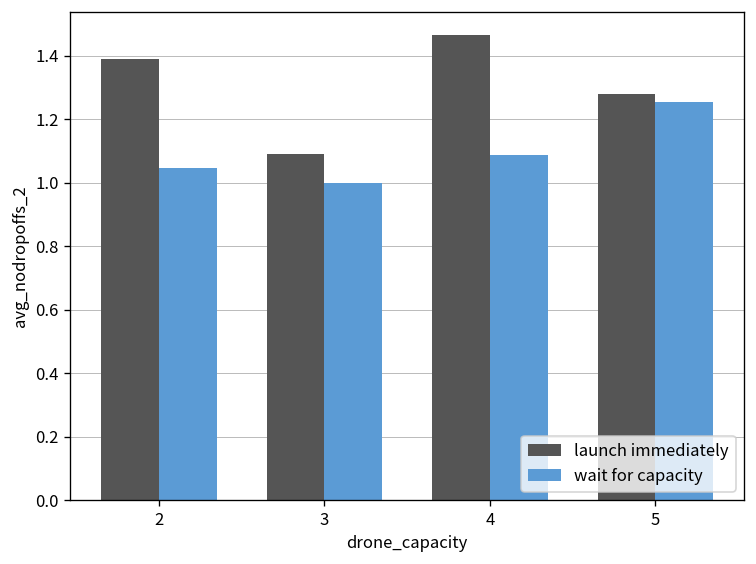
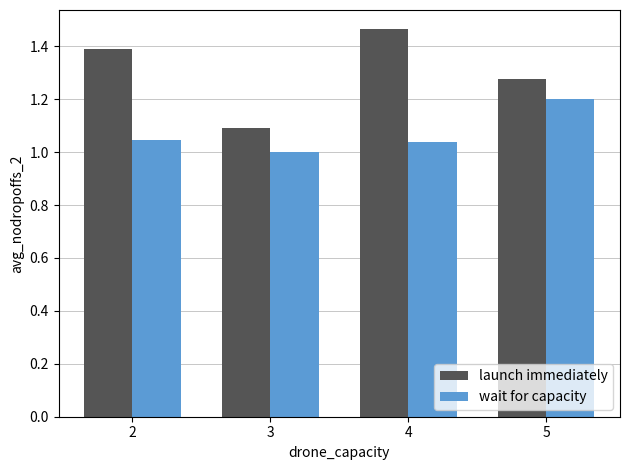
  {
    "launch immediately": {
      "2": 1.39,
      "3": 1.09,
      "4": 1.46,
      "5": 1.28
    },
    "wait for capacity": {
      "2": 1.05,
      "3": 1.00,
-     "4": 1.09,
-     "5": 1.25
+     "4": 1.04,
+     "5": 1.20
    }
  }
